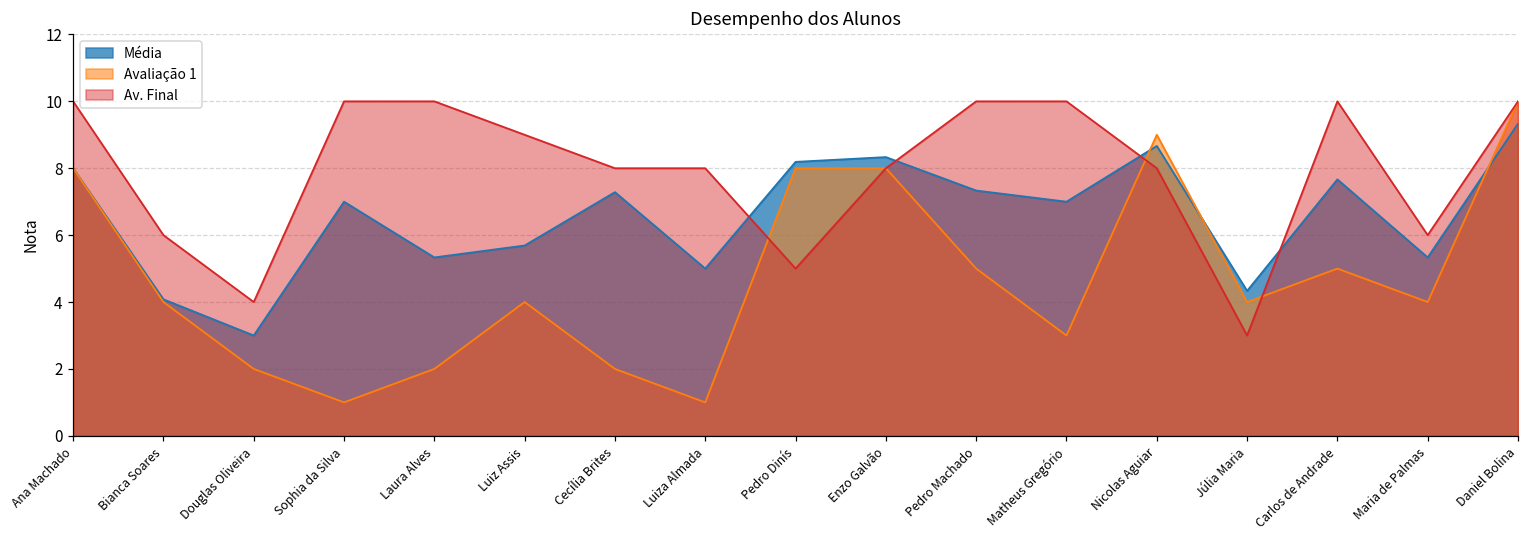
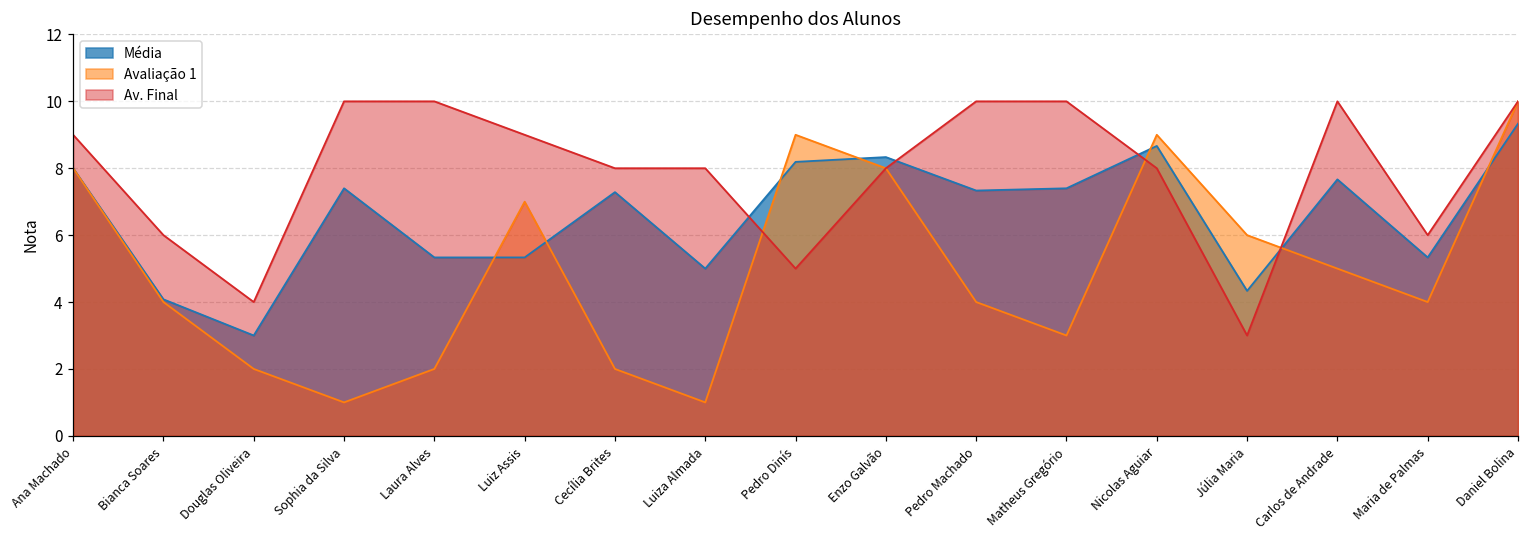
  {
    "Média": {
      "Douglas Oliveira": 3.0,
-     "Sophia da Silva": 7.0,
+     "Sophia da Silva": 7.4,
      "Laura Alves": 5.3,
-     "Luiz Assis": 5.7,
+     "Luiz Assis": 5.3,
      "Cecília Brites": 7.3,
      "Luiza Almada": 5.0,
      "Pedro Dinís": 8.2,
      "Enzo Galvão": 8.3,
      "Pedro Machado": 7.3,
-     "Matheus Gregório": 7.0,
+     "Matheus Gregório": 7.4,
      "Nicolas Aguiar": 8.7,
      "Júlia Maria": 4.3,
      "Carlos de Andrade": 7.7,
      "Maria de Palmas": 5.3,
      "Daniel Bolina": 9.3
    },
    "Avaliação 1": {
      "Douglas Oliveira": 2,
      "Sophia da Silva": 1,
      "Laura Alves": 2,
-     "Luiz Assis": 4,
+     "Luiz Assis": 7,
      "Cecília Brites": 2,
      "Luiza Almada": 1,
-     "Pedro Dinís": 8,
-     "Pedro Machado": 5,
+     "Pedro Dinís": 9,
+     "Pedro Machado": 4,
      "Matheus Gregório": 3,
      "Nicolas Aguiar": 9,
-     "Júlia Maria": 4,
+     "Júlia Maria": 6,
      "Carlos de Andrade": 5,
      "Maria de Palmas": 4
    },
    "Av. Final": {
-     "Ana Machado": 10,
+     "Ana Machado": 9,
      "Bianca Soares": 6,
      "Douglas Oliveira": 4,
      "Sophia da Silva": 10,
      "Laura Alves": 10,
      "Luiz Assis": 9,
      "Cecília Brites": 8,
      "Luiza Almada": 8,
      "Pedro Dinís": 5,
      "Pedro Machado": 10,
      "Matheus Gregório": 10,
      "Nicolas Aguiar": 8,
      "Júlia Maria": 3,
      "Carlos de Andrade": 10,
      "Maria de Palmas": 6
    }
  }
